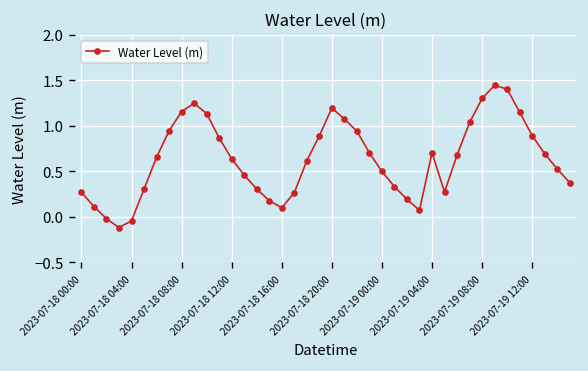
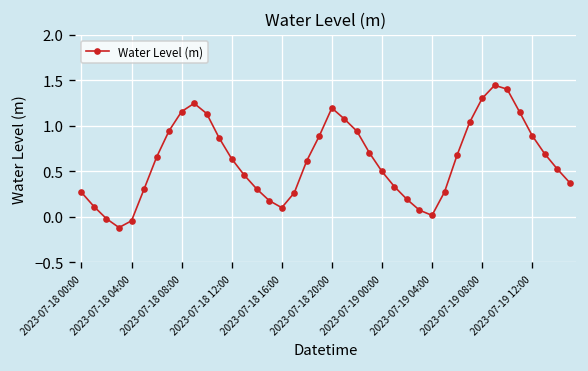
  {
    "2023-07-18 00:00": 0.3,
    "2023-07-18 04:00": 0.0,
    "2023-07-18 08:00": 1.2,
    "2023-07-18 12:00": 0.6,
    "2023-07-18 16:00": 0.1,
    "2023-07-18 20:00": 1.2,
    "2023-07-19 00:00": 0.5,
-   "2023-07-19 04:00": 0.7,
+   "2023-07-19 04:00": 0.0,
    "2023-07-19 08:00": 1.3,
    "2023-07-19 12:00": 0.9
  }
